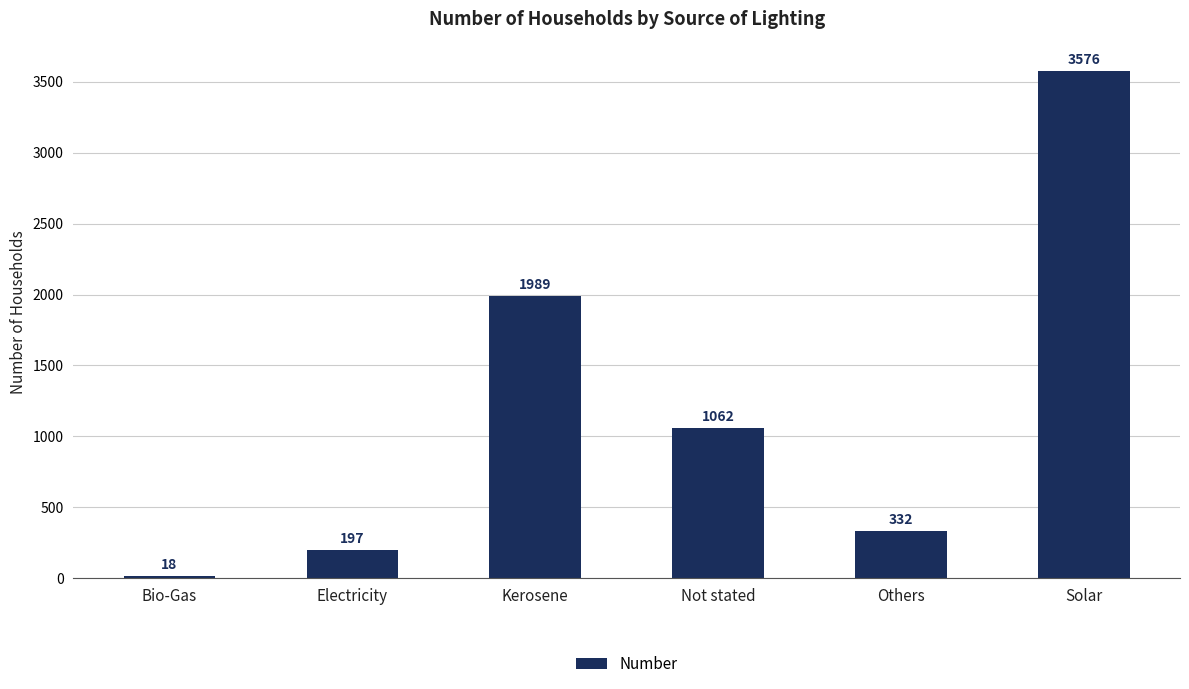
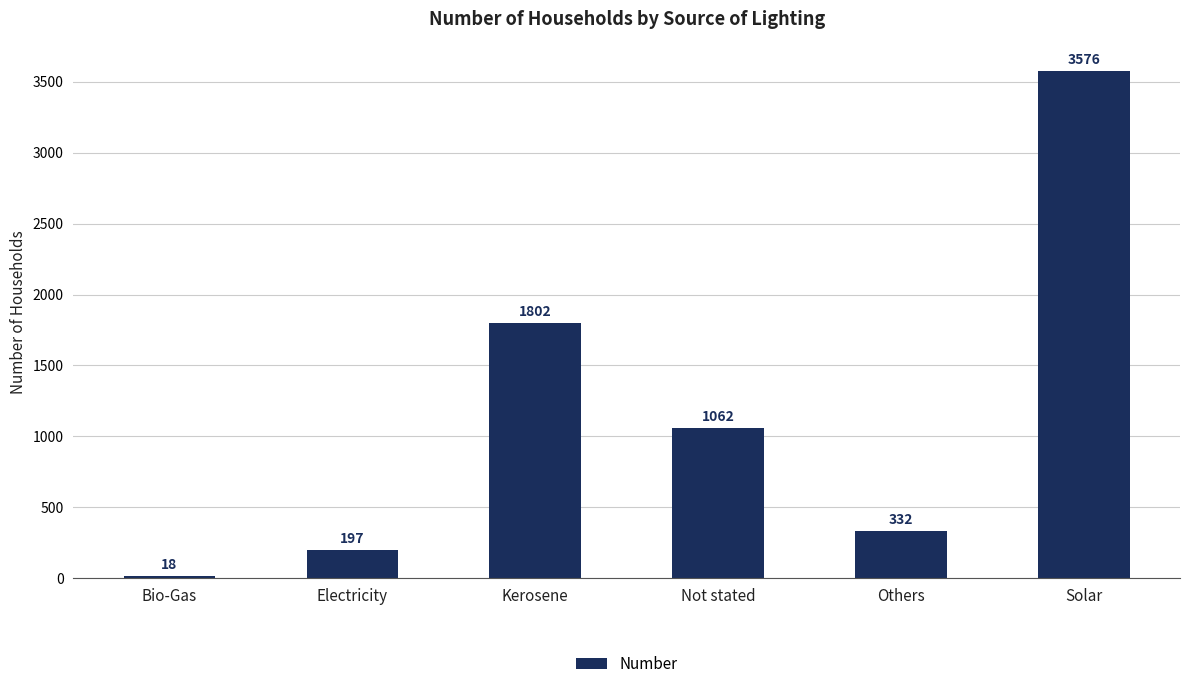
  {
    "Bio-Gas": 18,
    "Electricity": 197,
-   "Kerosene": 1989,
+   "Kerosene": 1802,
    "Not stated": 1062,
    "Others": 332,
    "Solar": 3576
  }
